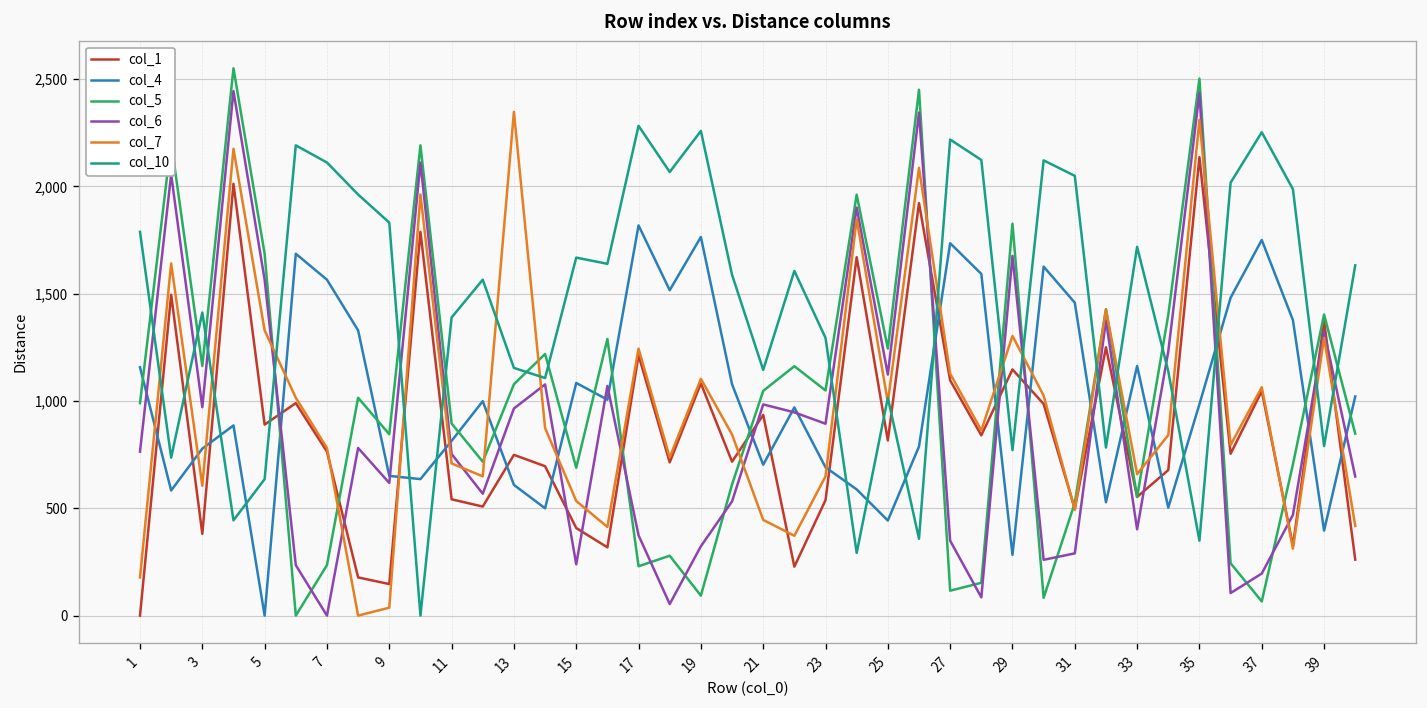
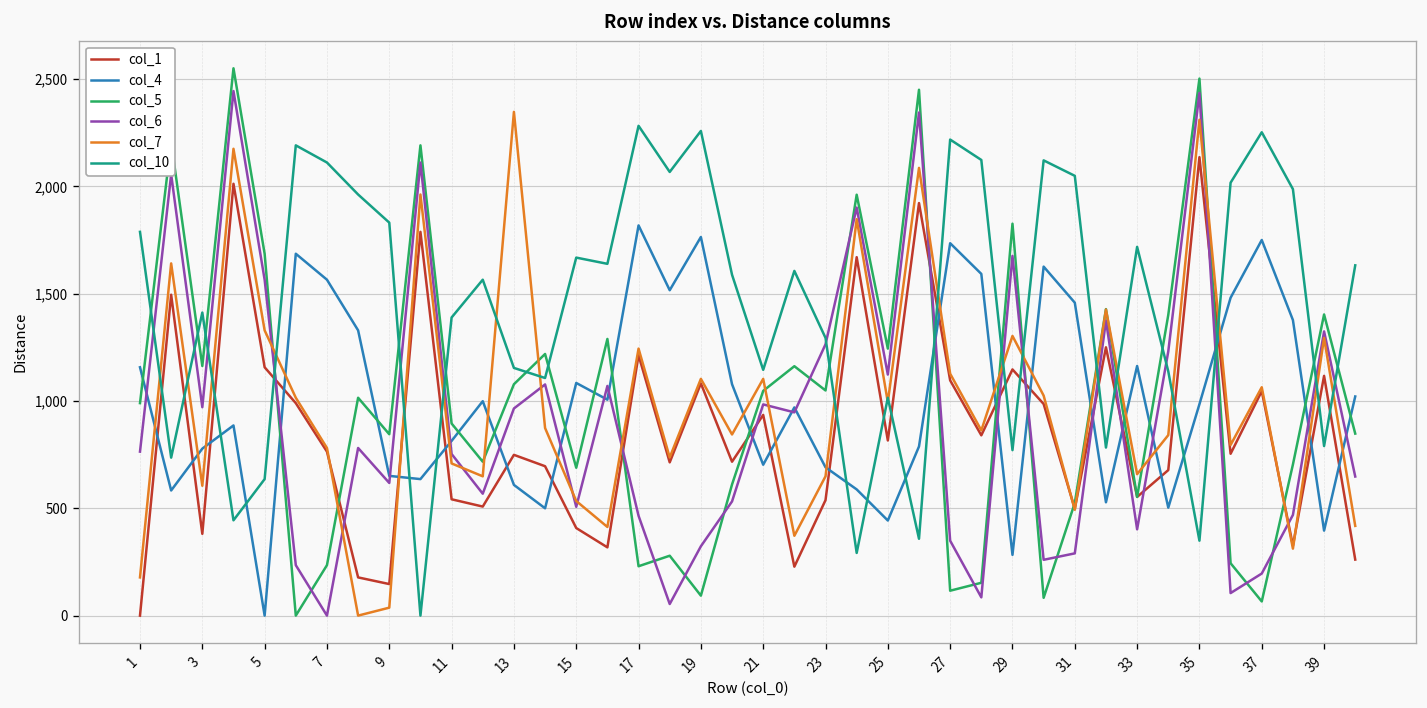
  {
    "col_1": {
      "1": "0",
      "3": "380",
-     "5": "890",
+     "5": "1,160",
      "7": "760",
      "9": "150",
      "11": "540",
      "13": "750",
      "15": "410",
      "17": "1,210",
      "19": "1,080",
      "21": "940",
      "23": "540",
      "25": "820",
      "27": "1,100",
      "29": "1,150",
      "35": "2,140",
      "37": "1,050",
-     "39": "1,370"
+     "39": "1,120"
    },
    "col_4": {
      "1": "1,160",
      "3": "780",
      "5": "0",
      "7": "1,570",
      "9": "650",
      "11": "810",
      "13": "610",
      "15": "1,080",
      "17": "1,820",
      "19": "1,760",
      "21": "700",
      "23": "690",
      "25": "440",
      "27": "1,740",
      "29": "280",
      "31": "1,460",
      "33": "1,160",
      "35": "990",
      "37": "1,750",
      "39": "400"
    },
    "col_6": {
      "1": "760",
      "3": "970",
      "5": "1,570",
      "7": "0",
      "9": "620",
      "11": "750",
      "13": "970",
-     "15": "240",
-     "17": "370",
+     "15": "510",
+     "17": "470",
      "19": "320",
      "21": "980",
-     "23": "890",
+     "23": "1,260",
      "25": "1,120",
      "27": "350",
      "29": "1,680",
      "31": "290",
      "33": "400",
      "35": "2,440",
      "37": "200",
      "39": "1,320"
    },
    "col_7": {
      "1": "180",
      "3": "610",
      "5": "1,330",
      "7": "780",
      "9": "40",
      "11": "710",
      "13": "2,350",
      "15": "530",
      "17": "1,240",
      "19": "1,100",
-     "21": "450",
+     "21": "1,100",
      "23": "650",
      "25": "990",
      "27": "1,130",
      "29": "1,300",
      "33": "660",
      "35": "2,310",
      "37": "1,060",
      "39": "1,290"
    }
  }
